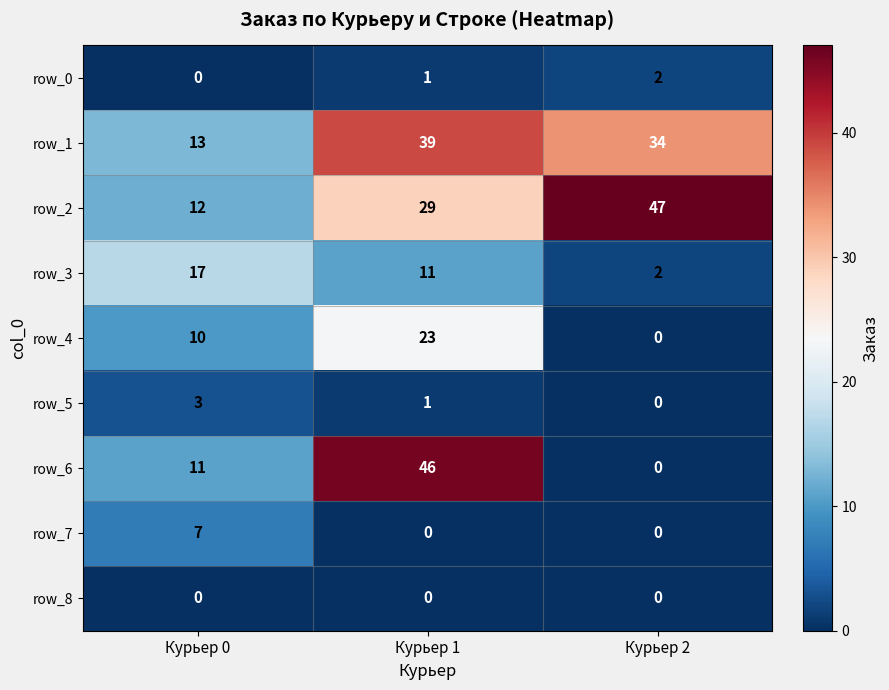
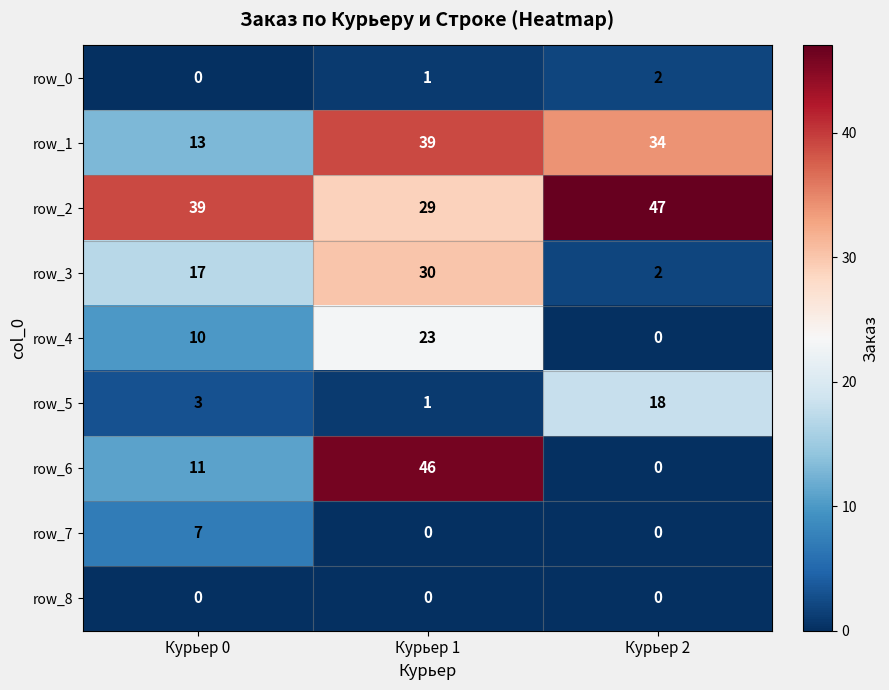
  {
    "row_0": {
      "Курьер 0": 0,
      "Курьер 1": 1,
      "Курьер 2": 2
    },
    "row_1": {
      "Курьер 0": 13,
      "Курьер 1": 39,
      "Курьер 2": 34
    },
    "row_2": {
-     "Курьер 0": 12,
+     "Курьер 0": 39,
      "Курьер 1": 29,
      "Курьер 2": 47
    },
    "row_3": {
      "Курьер 0": 17,
-     "Курьер 1": 11,
+     "Курьер 1": 30,
      "Курьер 2": 2
    },
    "row_4": {
      "Курьер 0": 10,
      "Курьер 1": 23,
      "Курьер 2": 0
    },
    "row_5": {
      "Курьер 0": 3,
      "Курьер 1": 1,
-     "Курьер 2": 0
+     "Курьер 2": 18
    },
    "row_6": {
      "Курьер 0": 11,
      "Курьер 1": 46,
      "Курьер 2": 0
    },
    "row_7": {
      "Курьер 0": 7,
      "Курьер 1": 0,
      "Курьер 2": 0
    },
    "row_8": {
      "Курьер 0": 0,
      "Курьер 1": 0,
      "Курьер 2": 0
    }
  }
